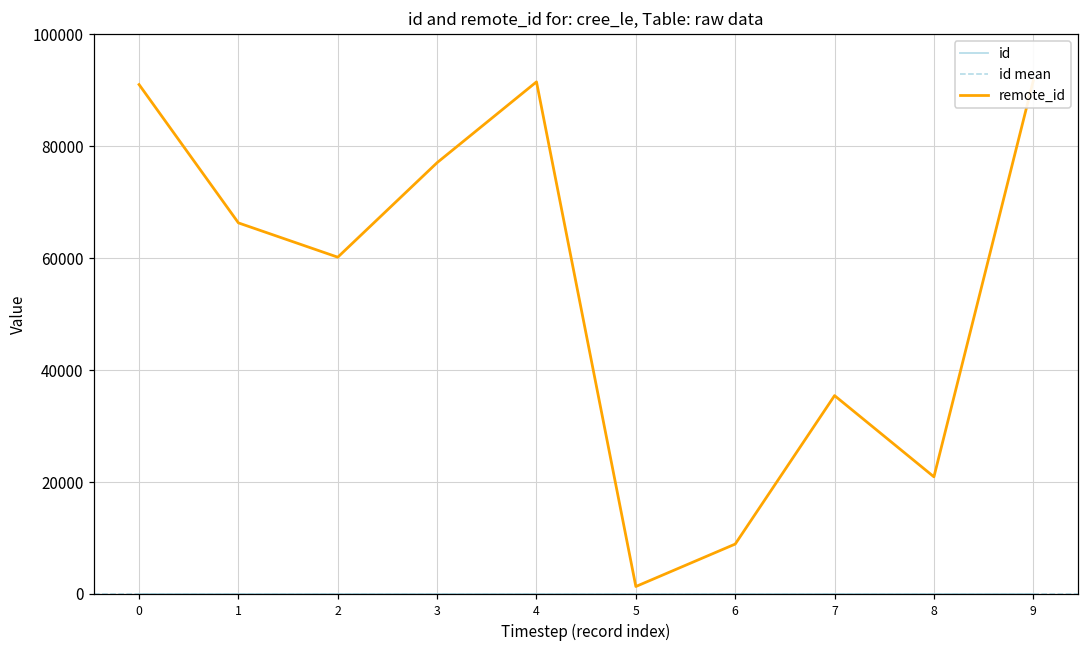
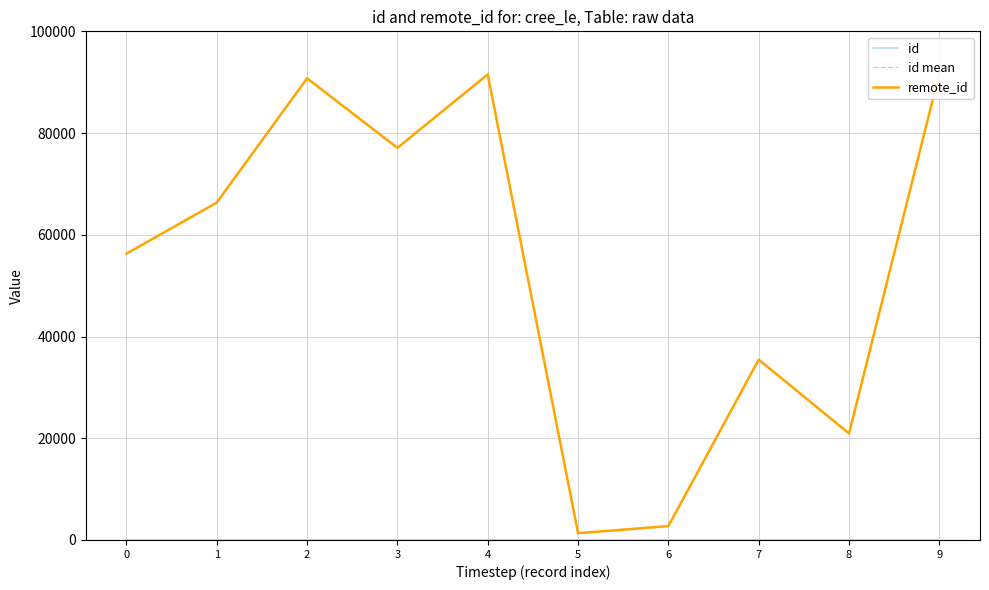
  {
    "id": {
      "0": 0,
      "1": 0,
      "2": 0,
      "3": 0,
      "4": 0,
      "5": 0,
      "6": 0,
      "7": 0,
      "8": 0,
      "9": 0
    },
    "remote_id": {
-     "0": 91000,
+     "0": 56000,
      "1": 66000,
-     "2": 60000,
+     "2": 91000,
      "3": 77000,
      "4": 92000,
      "5": 1000,
-     "6": 9000,
+     "6": 3000,
      "7": 35000,
      "8": 21000
    }
  }
